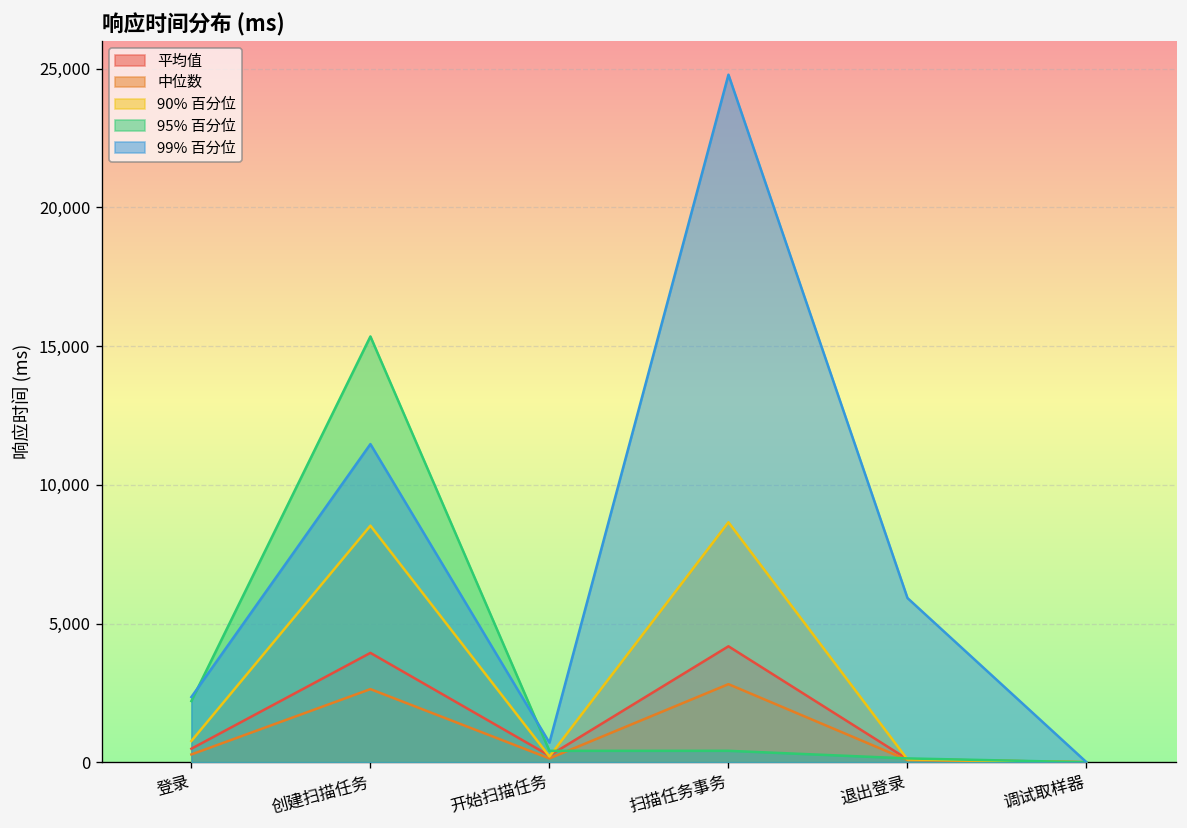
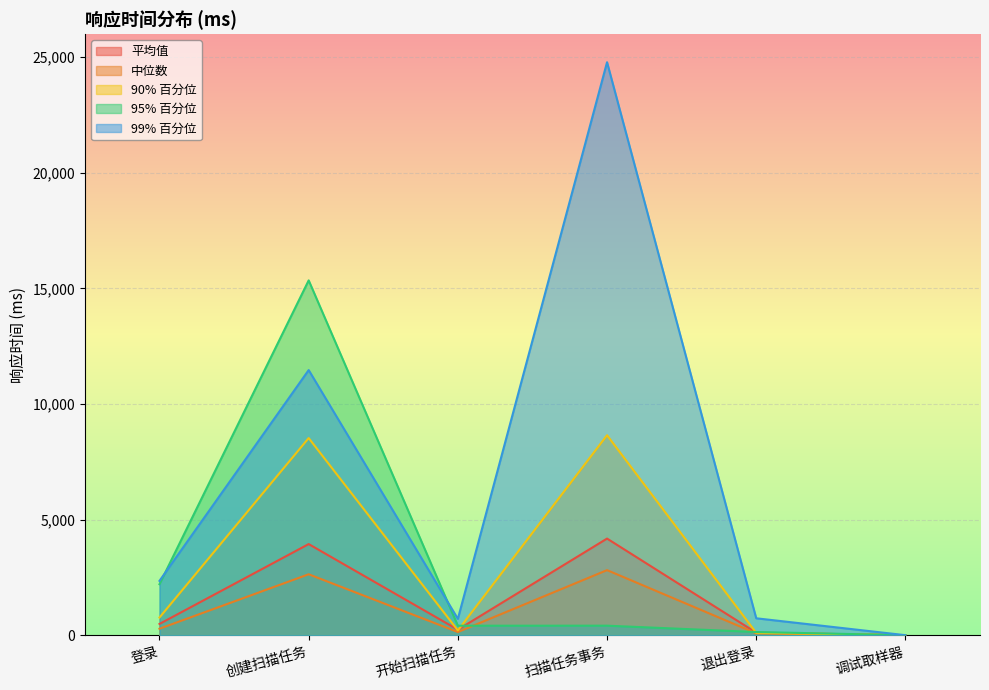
  {
    "95% 百分位": {
      "登录": "2,200",
      "创建扫描任务": "15,300",
      "开始扫描任务": "400",
      "扫描任务事务": "400"
    },
    "99% 百分位": {
      "登录": "2,400",
      "创建扫描任务": "11,500",
      "开始扫描任务": "700",
      "扫描任务事务": "24,800",
-     "退出登录": "5,900"
+     "退出登录": "700"
    }
  }
